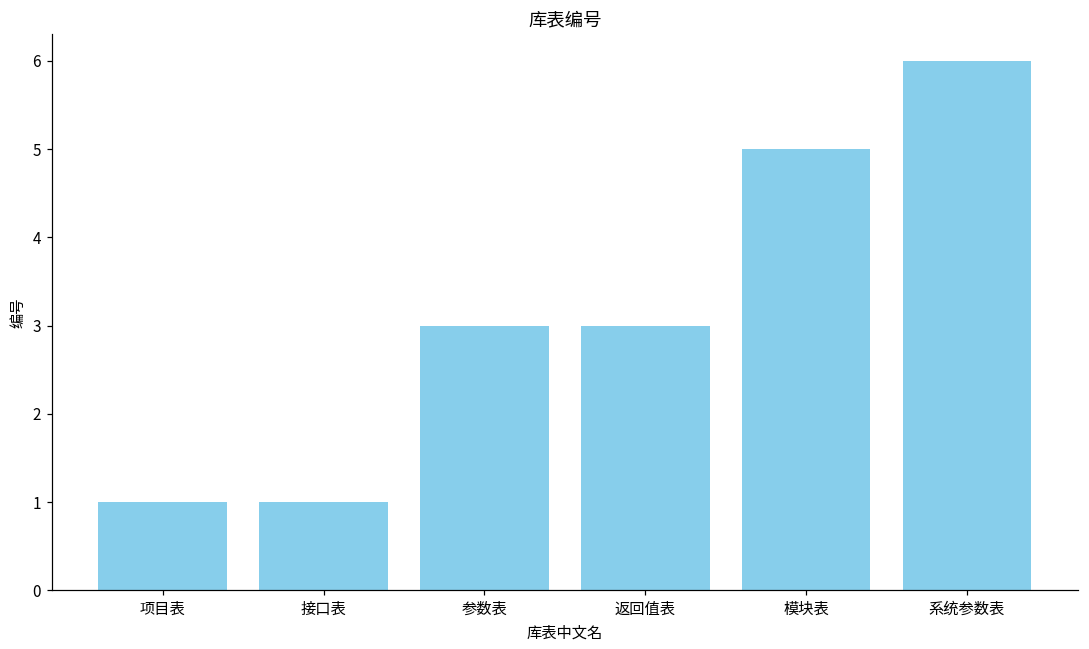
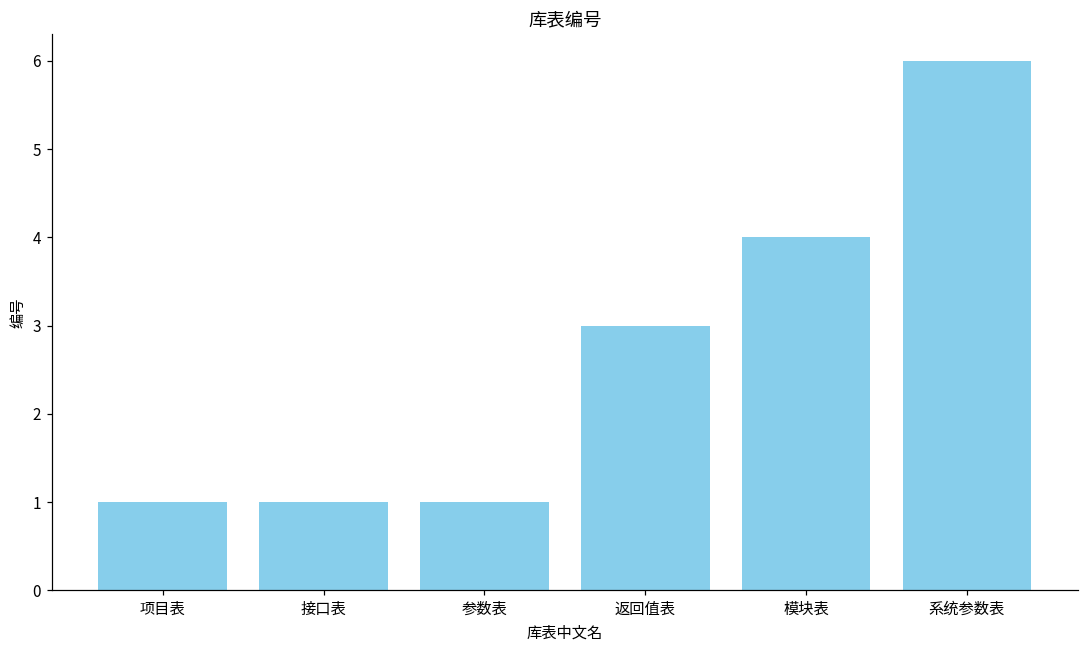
  {
    "项目表": 1,
    "接口表": 1,
-   "参数表": 3,
+   "参数表": 1,
    "返回值表": 3,
-   "模块表": 5,
+   "模块表": 4,
    "系统参数表": 6
  }
